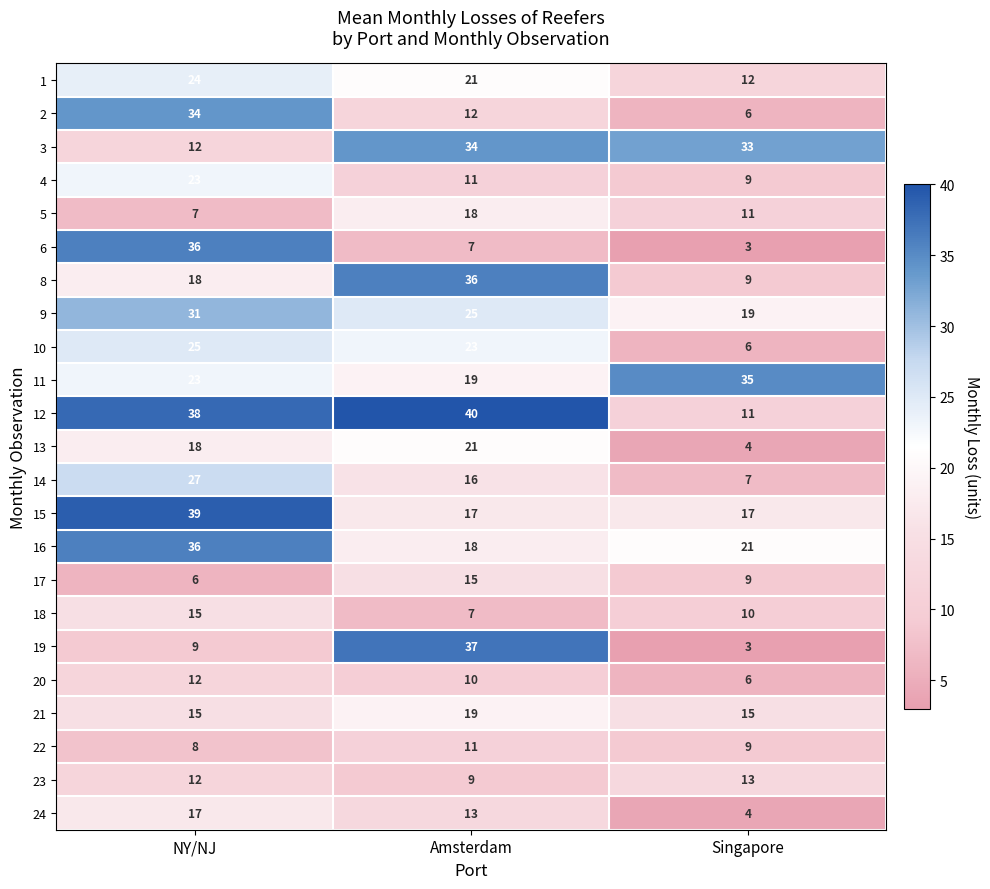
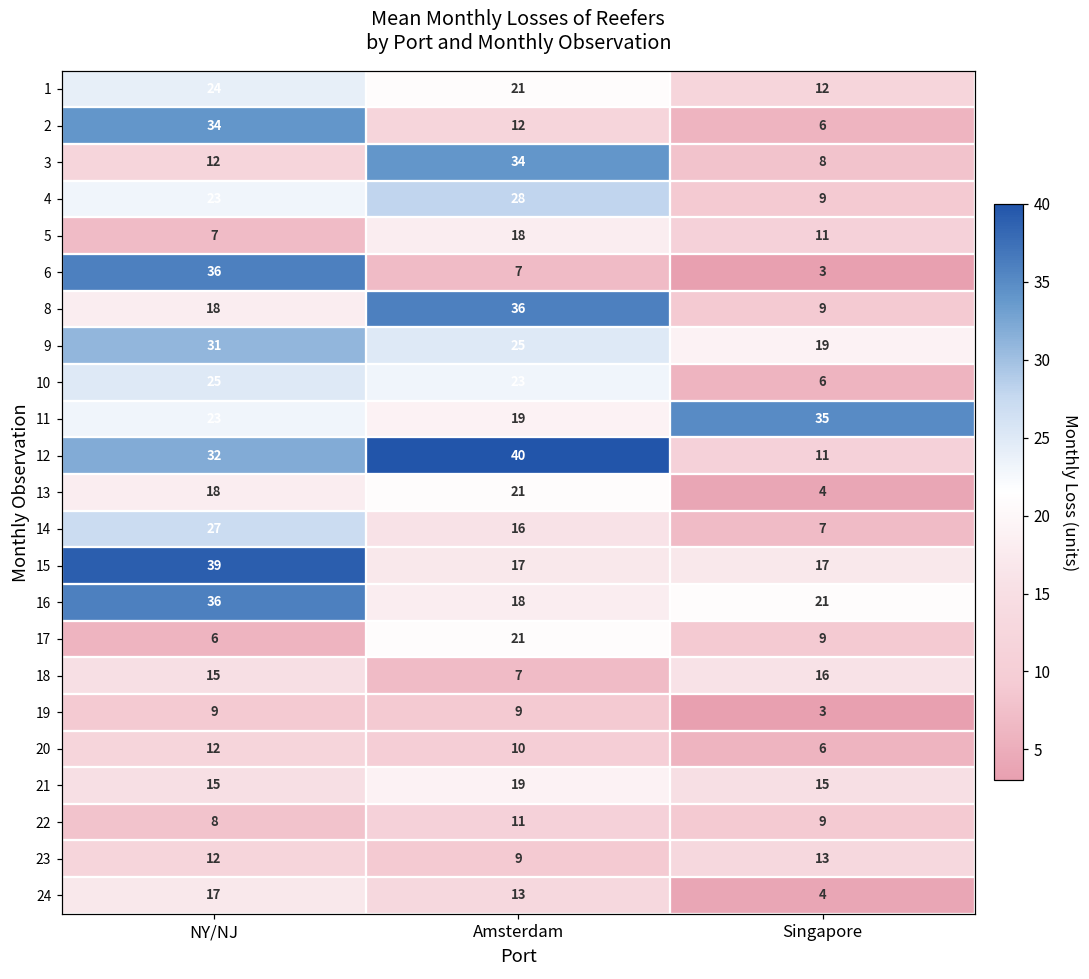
  {
    "1": {
      "Amsterdam": 21,
      "Singapore": 12
    },
    "2": {
      "NY/NJ": 34,
      "Amsterdam": 12,
      "Singapore": 6
    },
    "3": {
      "NY/NJ": 12,
      "Amsterdam": 34,
-     "Singapore": 33
+     "Singapore": 8
    },
    "4": {
-     "Amsterdam": 11,
+     "Amsterdam": 28,
      "Singapore": 9
    },
    "5": {
      "NY/NJ": 7,
      "Amsterdam": 18,
      "Singapore": 11
    },
    "6": {
      "NY/NJ": 36,
      "Amsterdam": 7,
      "Singapore": 3
    },
    "8": {
      "NY/NJ": 18,
      "Amsterdam": 36,
      "Singapore": 9
    },
    "9": {
      "NY/NJ": 31,
      "Singapore": 19
    },
    "10": {
      "Singapore": 6
    },
    "11": {
      "Amsterdam": 19,
      "Singapore": 35
    },
    "12": {
-     "NY/NJ": 38,
+     "NY/NJ": 32,
      "Amsterdam": 40,
      "Singapore": 11
    },
    "13": {
      "NY/NJ": 18,
      "Amsterdam": 21,
      "Singapore": 4
    },
    "14": {
      "NY/NJ": 27,
      "Amsterdam": 16,
      "Singapore": 7
    },
    "15": {
      "NY/NJ": 39,
      "Amsterdam": 17,
      "Singapore": 17
    },
    "16": {
      "NY/NJ": 36,
      "Amsterdam": 18,
      "Singapore": 21
    },
    "17": {
      "NY/NJ": 6,
-     "Amsterdam": 15,
+     "Amsterdam": 21,
      "Singapore": 9
    },
    "18": {
      "NY/NJ": 15,
      "Amsterdam": 7,
-     "Singapore": 10
+     "Singapore": 16
    },
    "19": {
      "NY/NJ": 9,
-     "Amsterdam": 37,
+     "Amsterdam": 9,
      "Singapore": 3
    },
    "20": {
      "NY/NJ": 12,
      "Amsterdam": 10,
      "Singapore": 6
    },
    "21": {
      "NY/NJ": 15,
      "Amsterdam": 19,
      "Singapore": 15
    },
    "22": {
      "NY/NJ": 8,
      "Amsterdam": 11,
      "Singapore": 9
    },
    "23": {
      "NY/NJ": 12,
      "Amsterdam": 9,
      "Singapore": 13
    },
    "24": {
      "NY/NJ": 17,
      "Amsterdam": 13,
      "Singapore": 4
    }
  }
